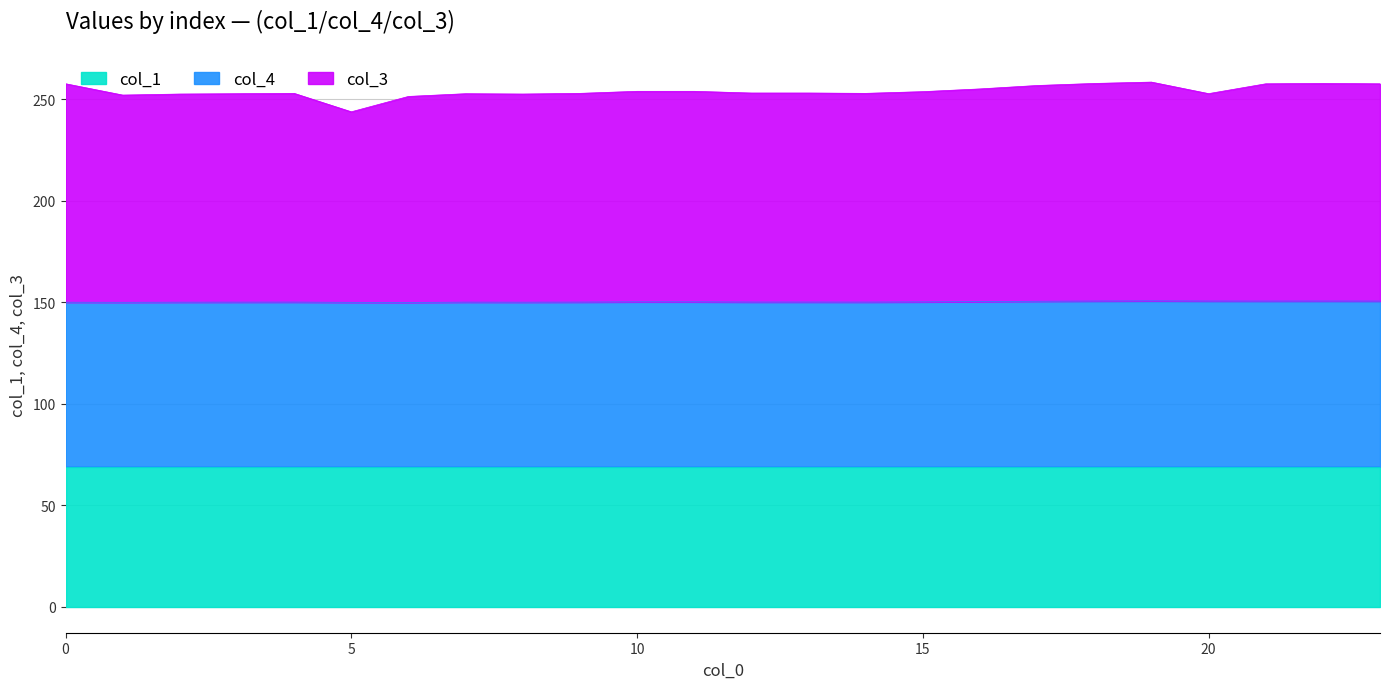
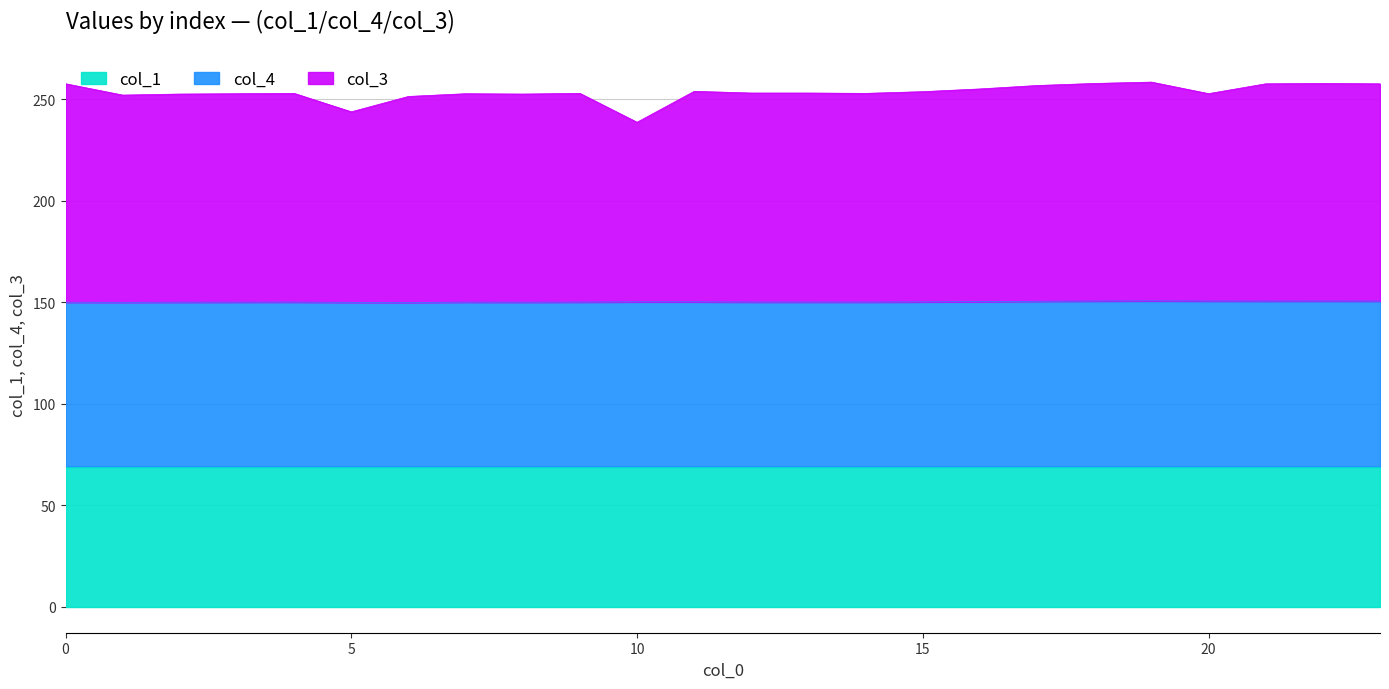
  {
    "col_1": {
      "0": 69,
      "5": 69,
      "10": 69,
      "15": 69,
      "20": 69
    },
    "col_4": {
      "0": 81,
      "5": 81,
      "10": 81,
      "15": 81,
      "20": 82
    },
    "col_3": {
      "0": 108,
      "5": 94,
-     "10": 104,
+     "10": 89,
      "15": 104,
      "20": 102
    }
  }
